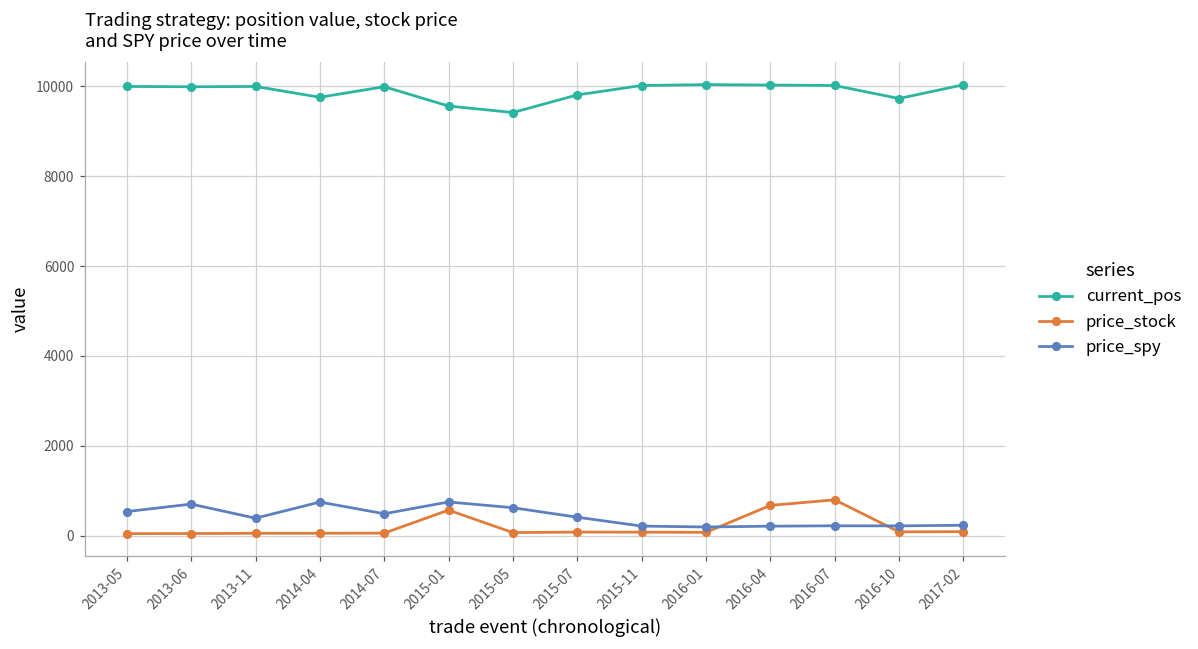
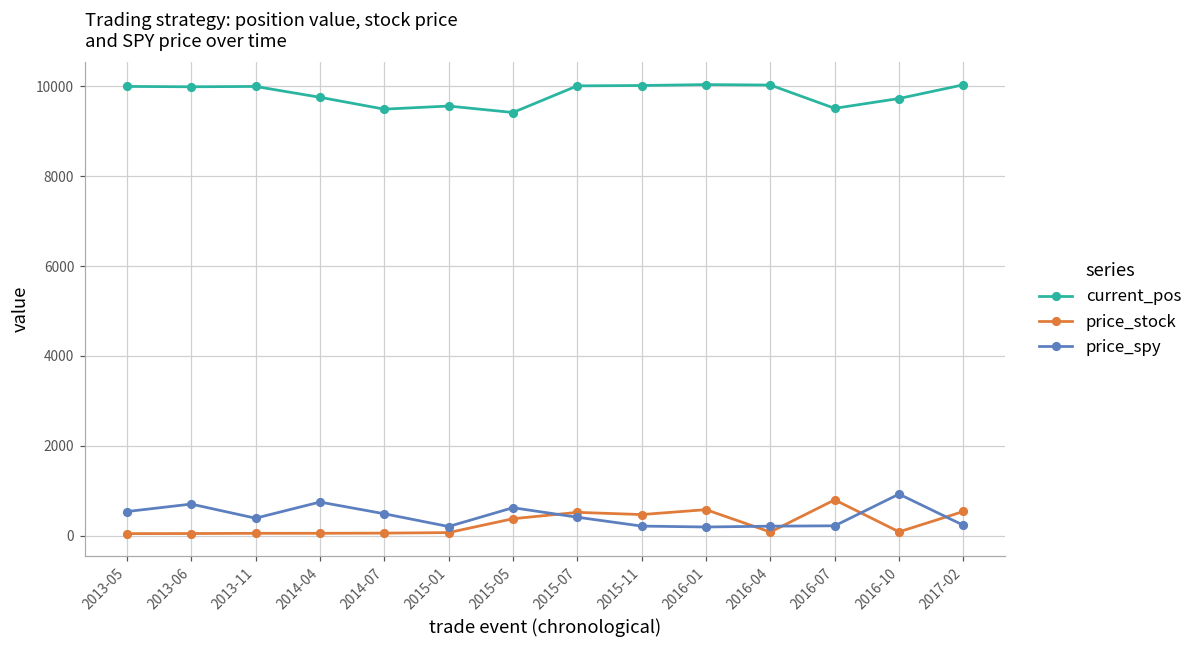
  {
    "current_pos": {
      "2013-05": 10000,
      "2013-06": 10000,
      "2013-11": 10000,
      "2014-04": 9800,
-     "2014-07": 10000,
+     "2014-07": 9500,
      "2015-01": 9600,
      "2015-05": 9400,
-     "2015-07": 9800,
+     "2015-07": 10000,
      "2015-11": 10000,
      "2016-01": 10000,
      "2016-04": 10000,
-     "2016-07": 10000,
+     "2016-07": 9500,
      "2016-10": 9700,
      "2017-02": 10000
    },
    "price_stock": {
      "2013-05": 0,
      "2013-06": 0,
      "2013-11": 0,
      "2014-04": 100,
      "2014-07": 100,
-     "2015-01": 600,
-     "2015-05": 100,
-     "2015-07": 100,
-     "2015-11": 100,
-     "2016-01": 100,
-     "2016-04": 700,
+     "2015-01": 100,
+     "2015-05": 400,
+     "2015-07": 500,
+     "2015-11": 500,
+     "2016-01": 600,
+     "2016-04": 100,
      "2016-07": 800,
      "2016-10": 100,
-     "2017-02": 100
+     "2017-02": 500
    },
    "price_spy": {
      "2013-05": 500,
      "2013-06": 700,
      "2013-11": 400,
      "2014-04": 700,
      "2014-07": 500,
-     "2015-01": 700,
+     "2015-01": 200,
      "2015-05": 600,
      "2015-07": 400,
      "2015-11": 200,
      "2016-01": 200,
      "2016-04": 200,
      "2016-07": 200,
-     "2016-10": 200,
+     "2016-10": 900,
      "2017-02": 200
    }
  }
